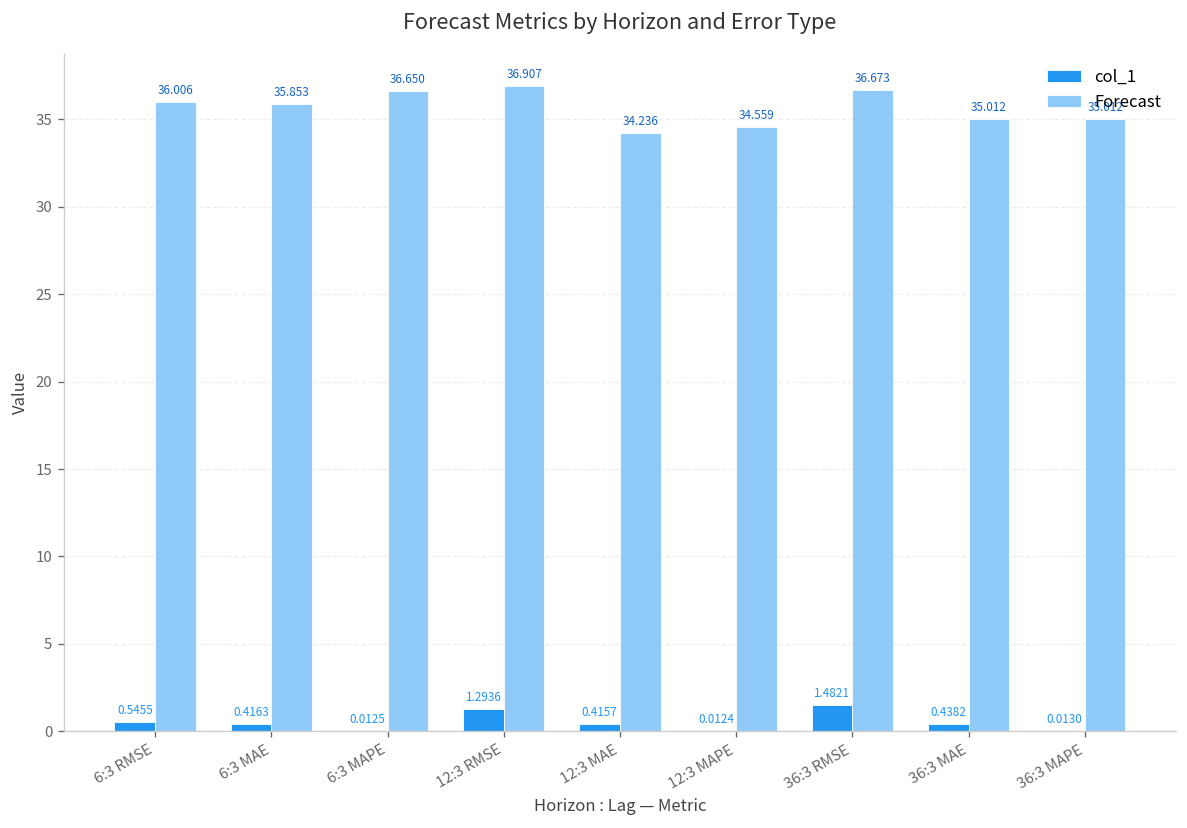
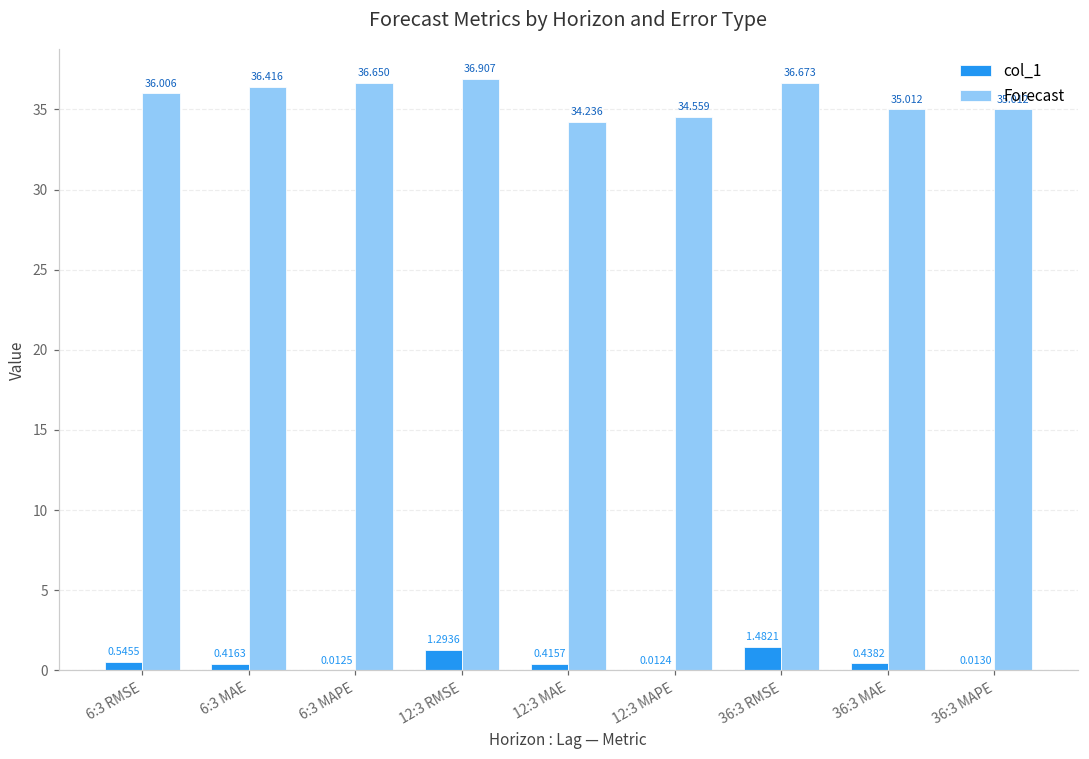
  {
    "col_1": {
      "6:3 RMSE": 0.5455,
      "6:3 MAE": 0.4163,
      "6:3 MAPE": 0.0125,
      "12:3 RMSE": 1.2936,
      "12:3 MAE": 0.4157,
      "12:3 MAPE": 0.0124,
      "36:3 RMSE": 1.4821,
      "36:3 MAE": 0.4382,
      "36:3 MAPE": 0.0130
    },
    "Forecast": {
      "6:3 RMSE": 36.006,
-     "6:3 MAE": 35.853,
+     "6:3 MAE": 36.416,
      "6:3 MAPE": 36.650,
      "12:3 RMSE": 36.907,
      "12:3 MAE": 34.236,
      "12:3 MAPE": 34.559,
      "36:3 RMSE": 36.673,
      "36:3 MAE": 35.012,
      "36:3 MAPE": 35.012
    }
  }
